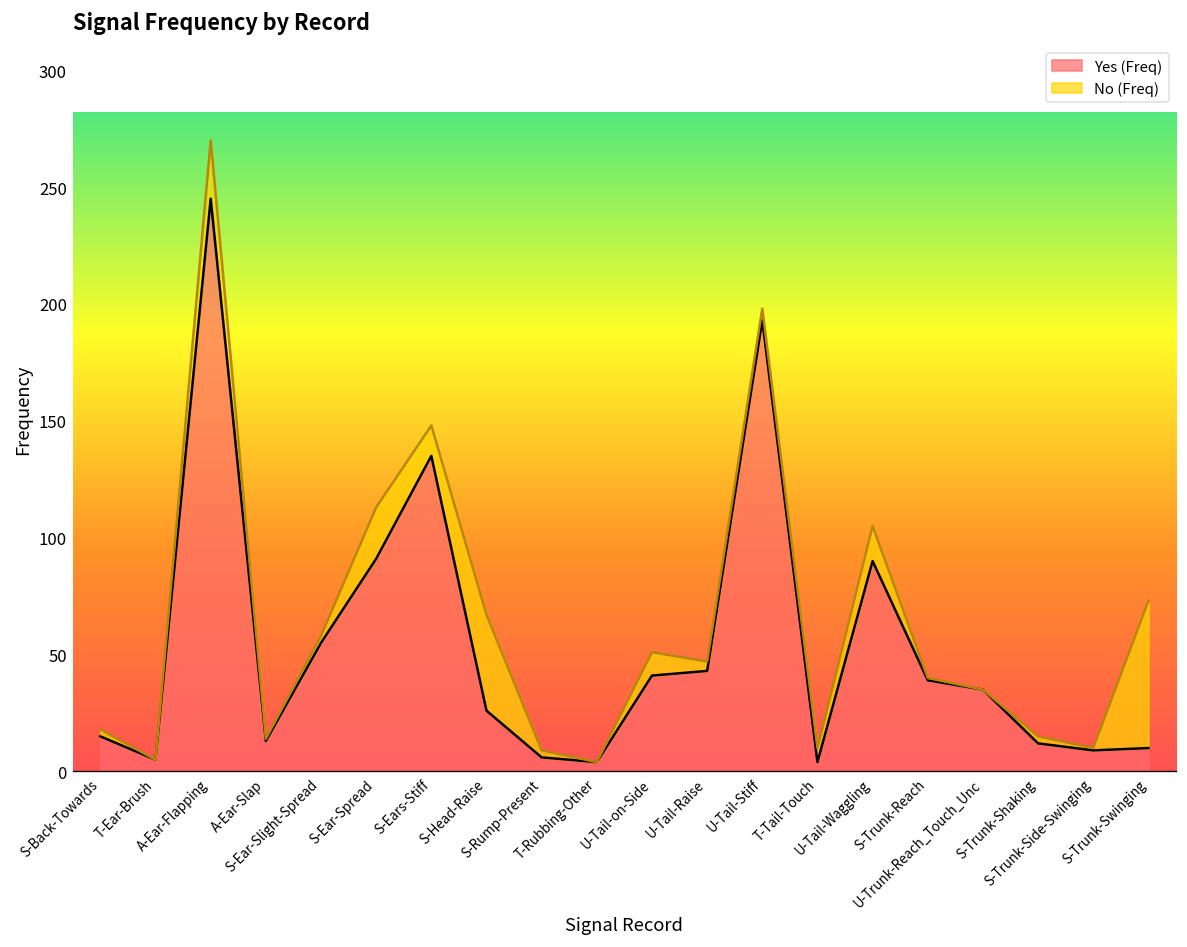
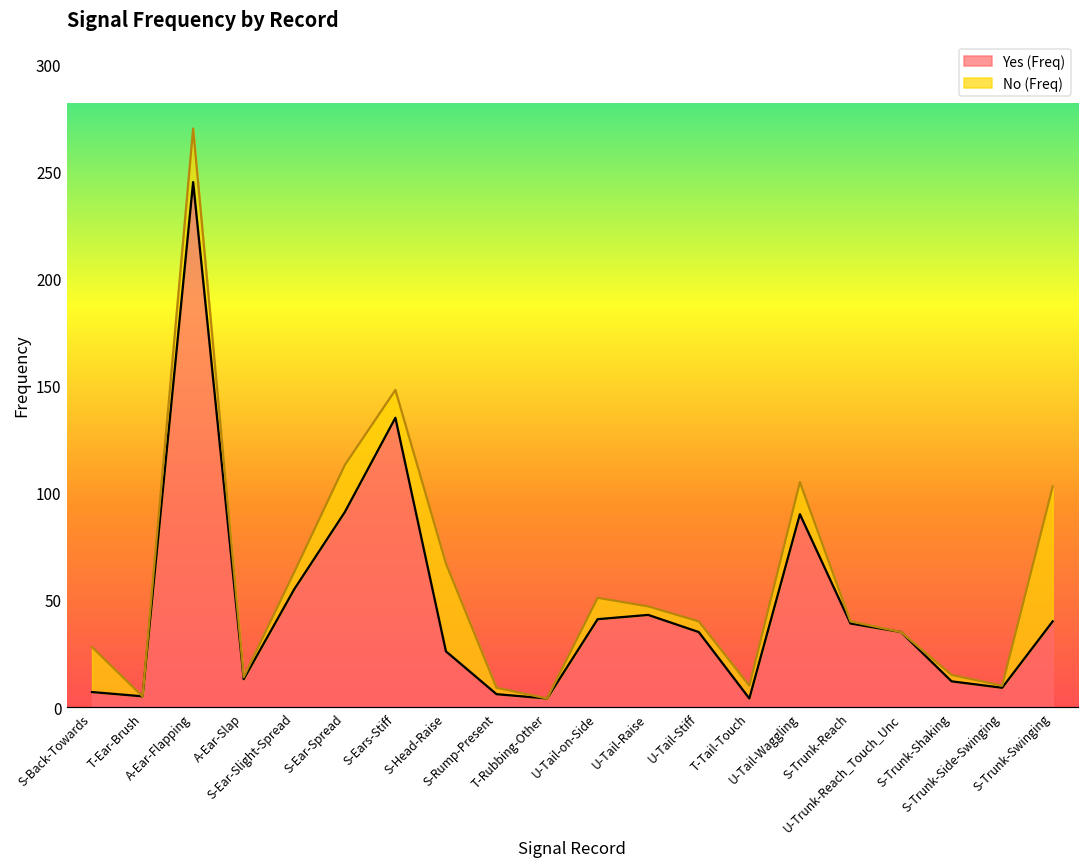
  {
    "Yes (Freq)": {
-     "S-Back-Towards": 15,
+     "S-Back-Towards": 7,
      "A-Ear-Flapping": 245,
      "S-Ear-Slight-Spread": 55,
      "S-Ear-Spread": 91,
      "S-Ears-Stiff": 135,
      "S-Head-Raise": 26,
      "S-Rump-Present": 6,
      "U-Tail-on-Side": 41,
      "U-Tail-Raise": 43,
-     "U-Tail-Stiff": 193,
+     "U-Tail-Stiff": 35,
      "T-Tail-Touch": 4,
      "U-Tail-Waggling": 90,
      "S-Trunk-Shaking": 12,
-     "S-Trunk-Swinging": 10
+     "S-Trunk-Swinging": 40
    },
    "No (Freq)": {
-     "S-Back-Towards": 3,
+     "S-Back-Towards": 21,
      "A-Ear-Flapping": 25,
-     "S-Ear-Slight-Spread": 3,
+     "S-Ear-Slight-Spread": 8,
      "S-Ear-Spread": 22,
      "S-Ears-Stiff": 13,
      "S-Head-Raise": 41,
      "S-Rump-Present": 3,
      "U-Tail-on-Side": 10,
      "U-Tail-Raise": 4,
      "U-Tail-Stiff": 5,
      "T-Tail-Touch": 6,
      "U-Tail-Waggling": 15,
      "S-Trunk-Shaking": 3,
      "S-Trunk-Swinging": 63
    }
  }
